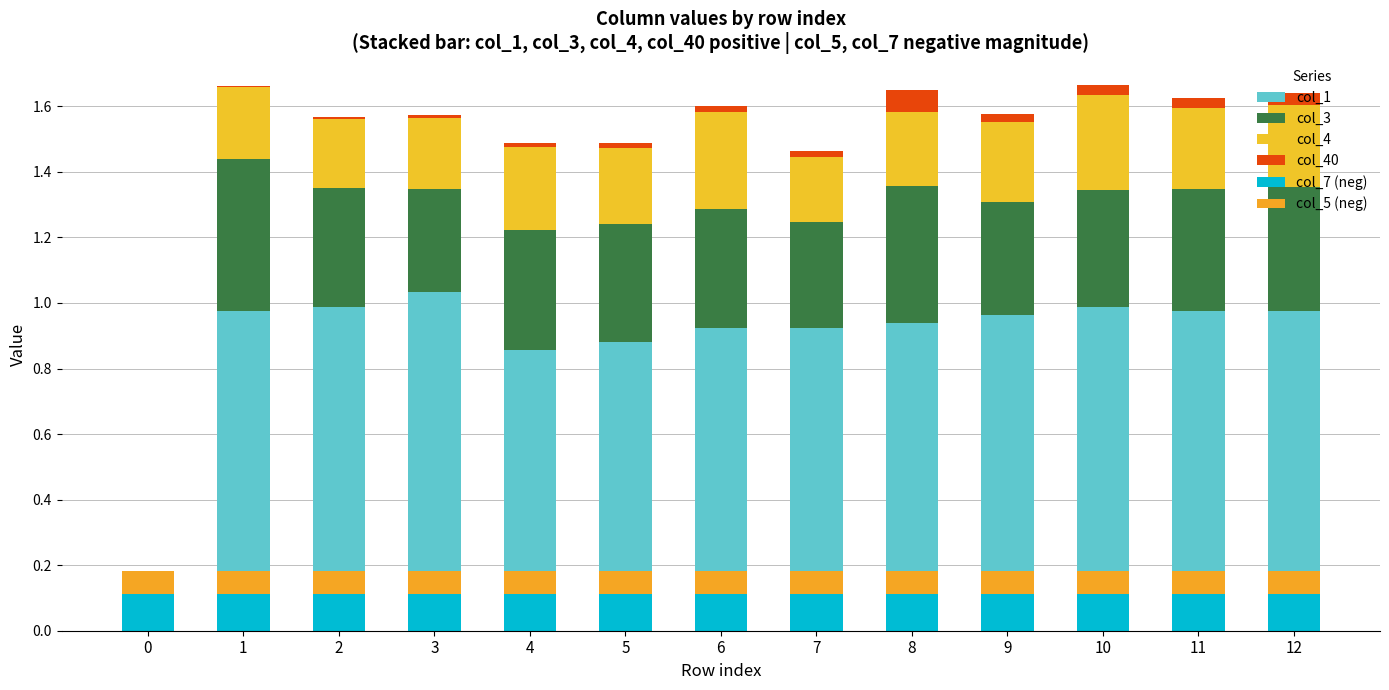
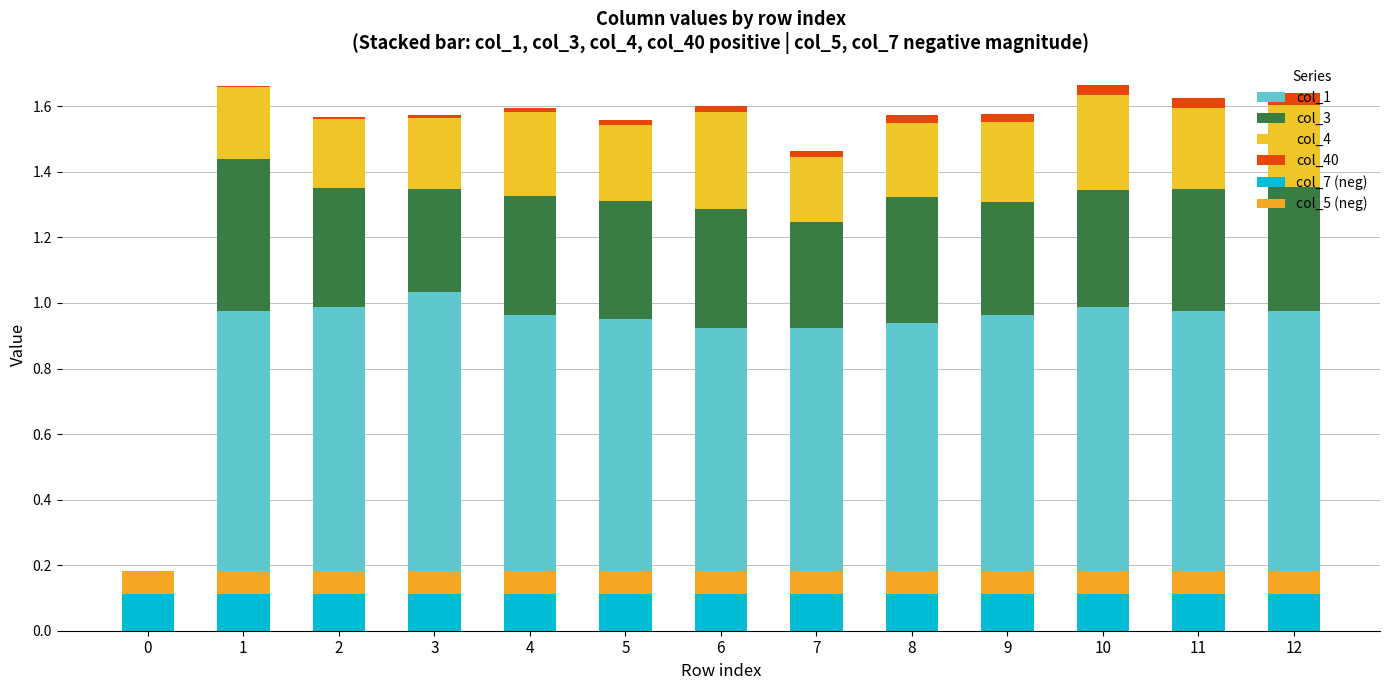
  {
    "col_1": {
      "0": 0.00,
      "1": 0.98,
      "2": 0.99,
      "3": 1.03,
-     "4": 0.86,
-     "5": 0.88,
+     "4": 0.96,
+     "5": 0.95,
      "6": 0.93,
      "7": 0.93,
      "8": 0.94,
      "9": 0.96,
      "10": 0.99,
      "11": 0.98,
      "12": 0.98
    },
    "col_3": {
      "0": 0.00,
      "1": 0.47,
      "2": 0.36,
      "3": 0.31,
      "4": 0.36,
      "5": 0.36,
      "6": 0.36,
      "7": 0.32,
-     "8": 0.42,
+     "8": 0.39,
      "9": 0.35,
      "10": 0.36,
      "11": 0.37,
      "12": 0.38
    },
    "col_40": {
      "0": 0.00,
      "3": 0.01,
      "4": 0.01,
      "5": 0.01,
      "6": 0.02,
      "7": 0.02,
-     "8": 0.07,
+     "8": 0.02,
      "9": 0.03,
      "10": 0.03,
      "11": 0.03,
      "12": 0.04
    },
    "col_7 (neg)": {
      "0": 0.11
    }
  }
